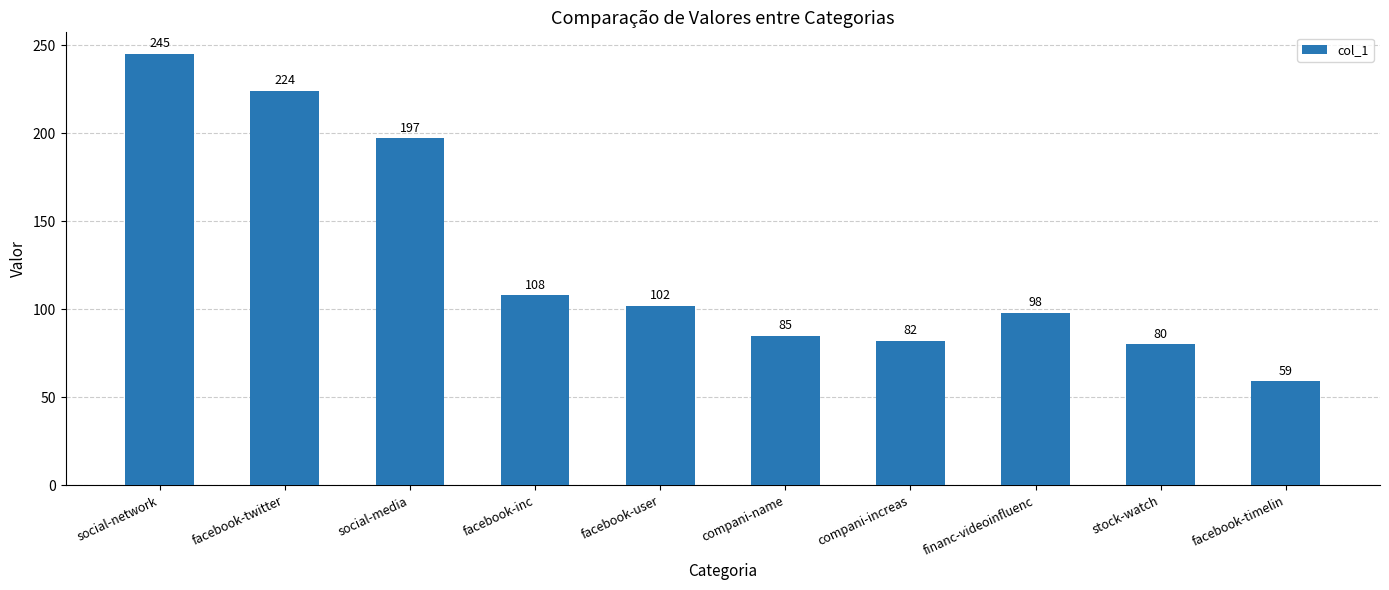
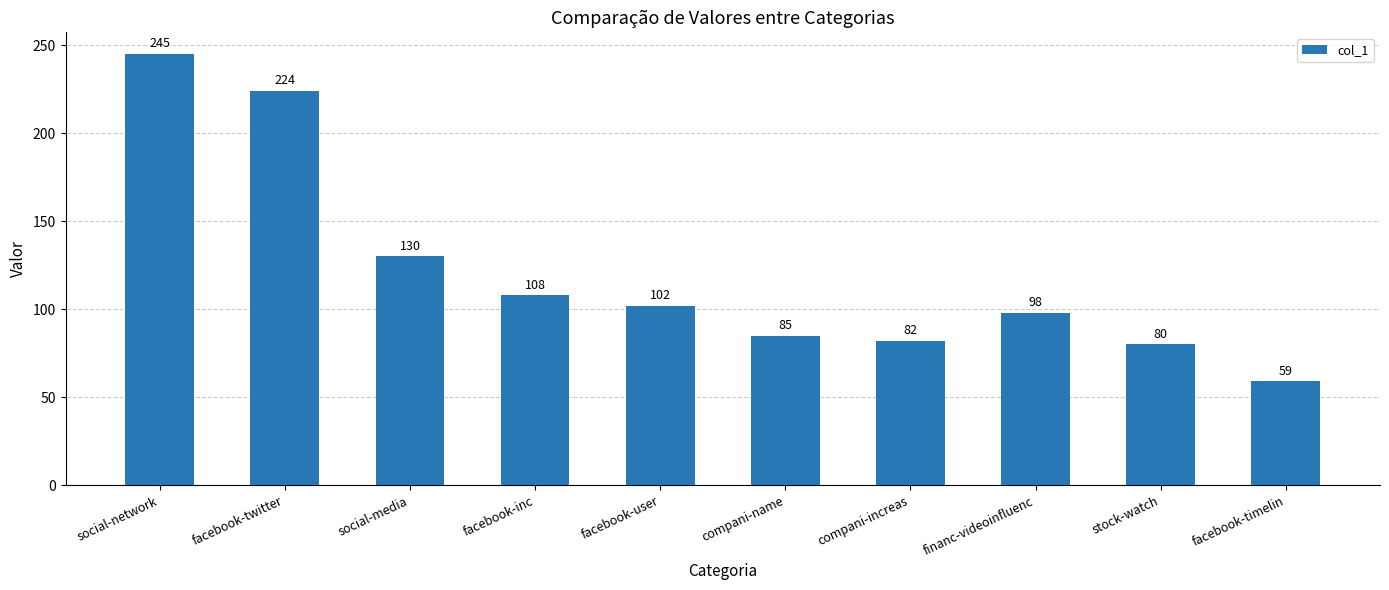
  {
    "social-network": 245,
    "facebook-twitter": 224,
-   "social-media": 197,
+   "social-media": 130,
    "facebook-inc": 108,
    "facebook-user": 102,
    "compani-name": 85,
    "compani-increas": 82,
    "financ-videoinfluenc": 98,
    "stock-watch": 80,
    "facebook-timelin": 59
  }
